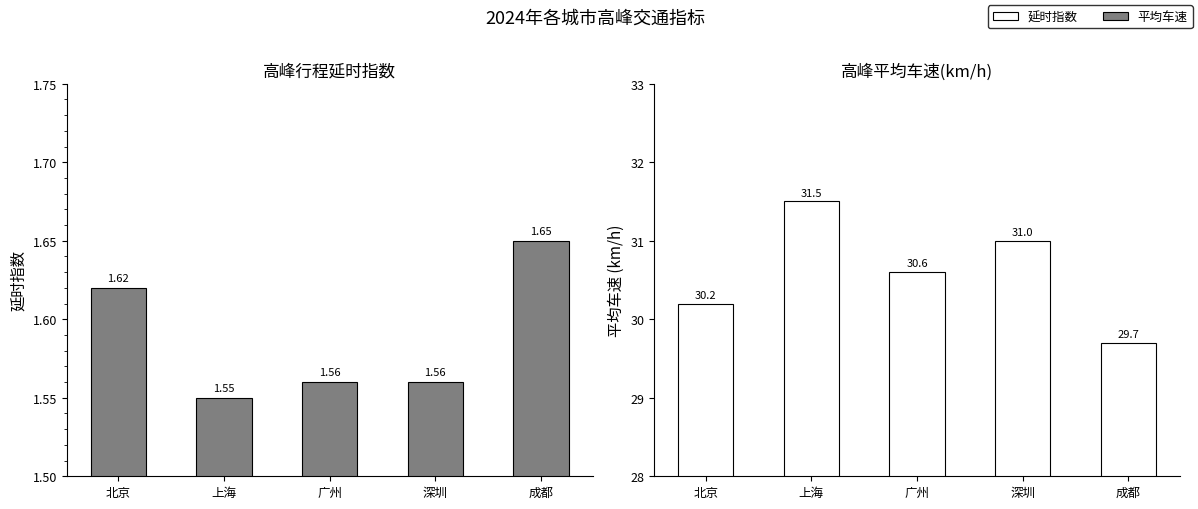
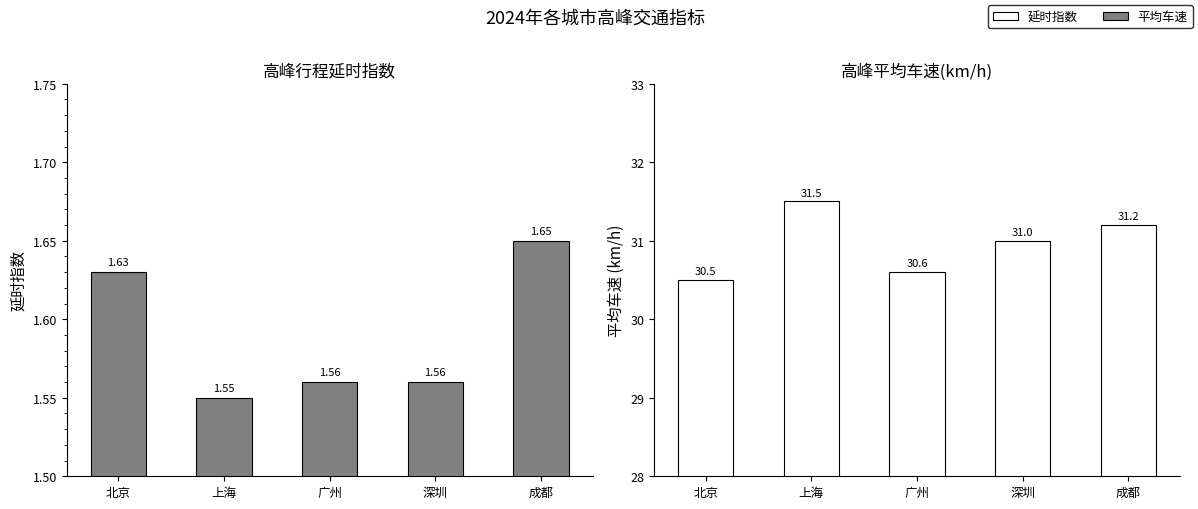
  {
    "高峰行程延时指数": {
-     "北京": 1.62,
+     "北京": 1.63,
      "上海": 1.55,
      "广州": 1.56,
      "深圳": 1.56,
      "成都": 1.65
    },
    "高峰平均车速(km/h)": {
-     "北京": 30.2,
+     "北京": 30.5,
      "上海": 31.5,
      "广州": 30.6,
      "深圳": 31.0,
-     "成都": 29.7
+     "成都": 31.2
    }
  }
